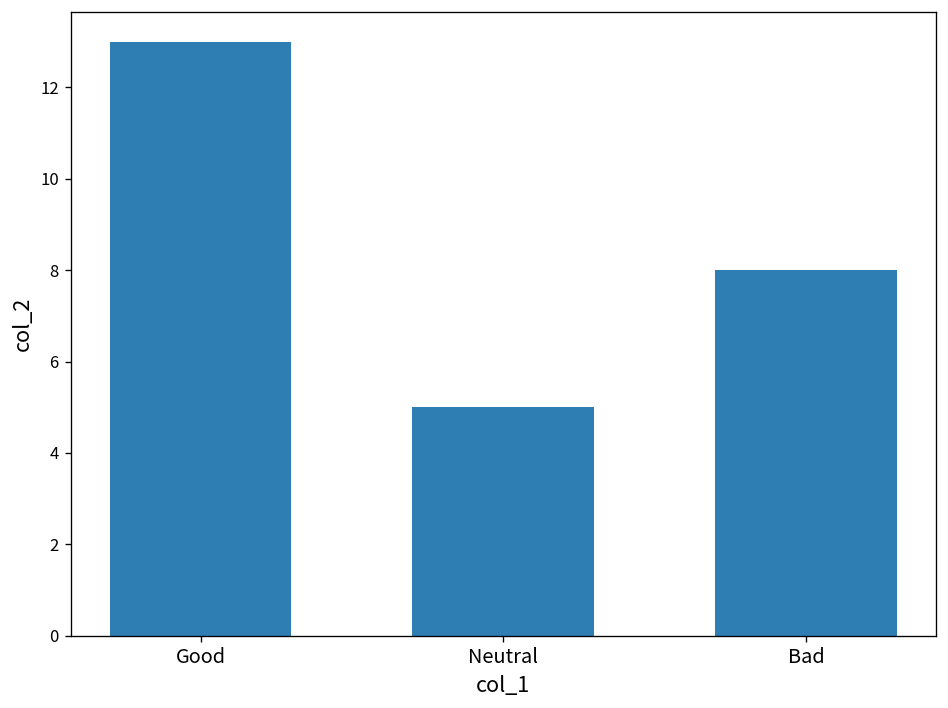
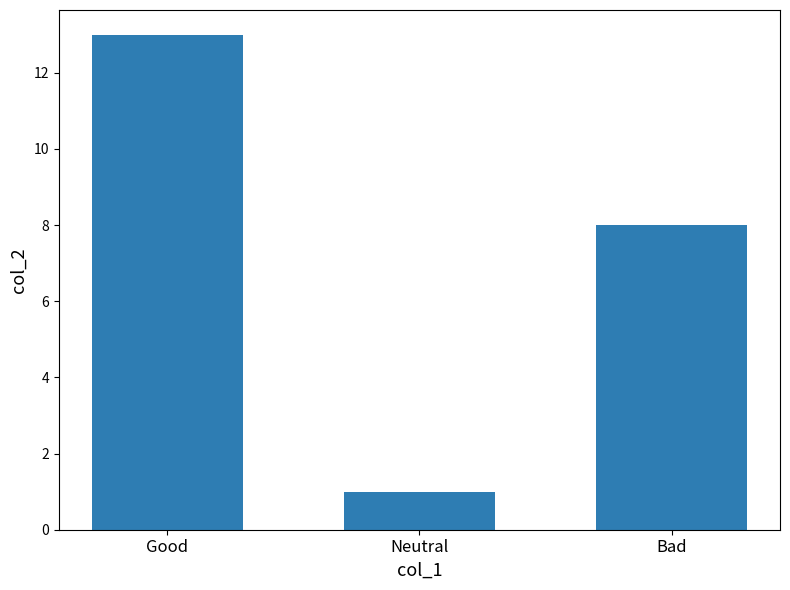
  {
    "Good": 13,
-   "Neutral": 5,
+   "Neutral": 1,
    "Bad": 8
  }
